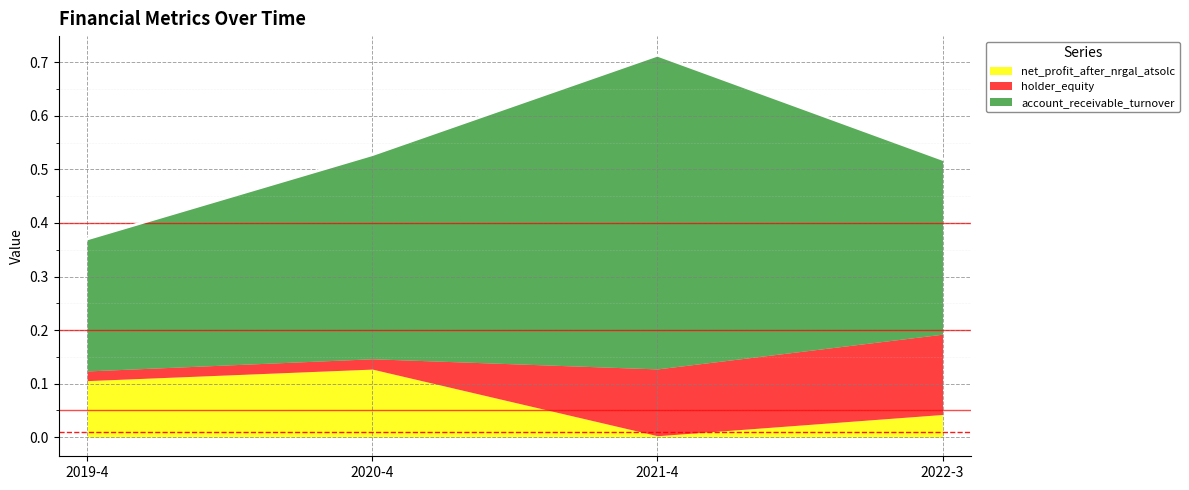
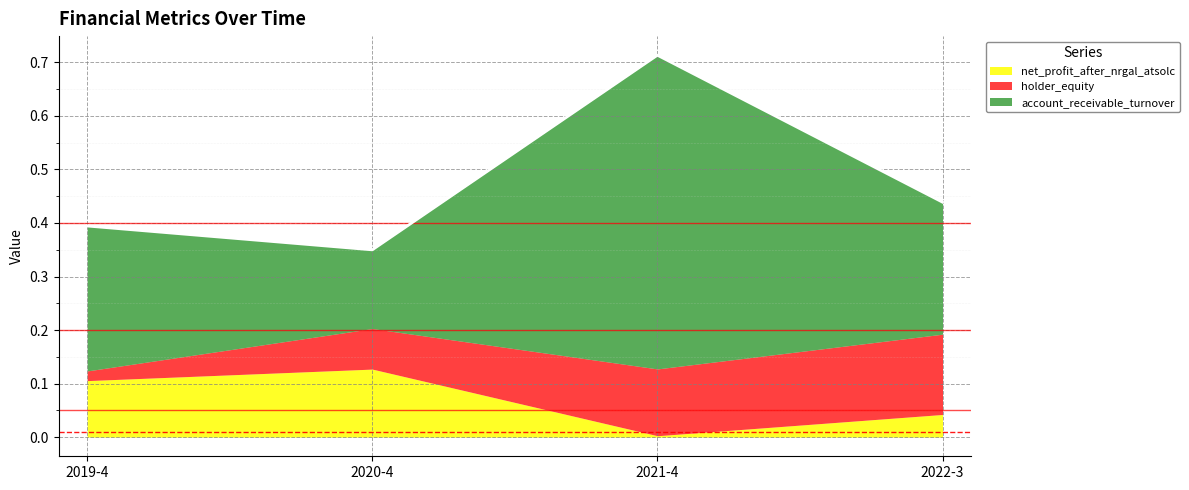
  {
    "net_profit_after_nrgal_atsolc": {
      "2019-4": 0.11,
      "2020-4": 0.13,
      "2022-3": 0.04
    },
    "holder_equity": {
      "2019-4": 0.02,
-     "2020-4": 0.02,
+     "2020-4": 0.08,
      "2021-4": 0.12,
      "2022-3": 0.15
    },
    "account_receivable_turnover": {
-     "2019-4": 0.25,
-     "2020-4": 0.38,
+     "2019-4": 0.27,
+     "2020-4": 0.15,
      "2021-4": 0.59,
-     "2022-3": 0.33
+     "2022-3": 0.25
    }
  }
